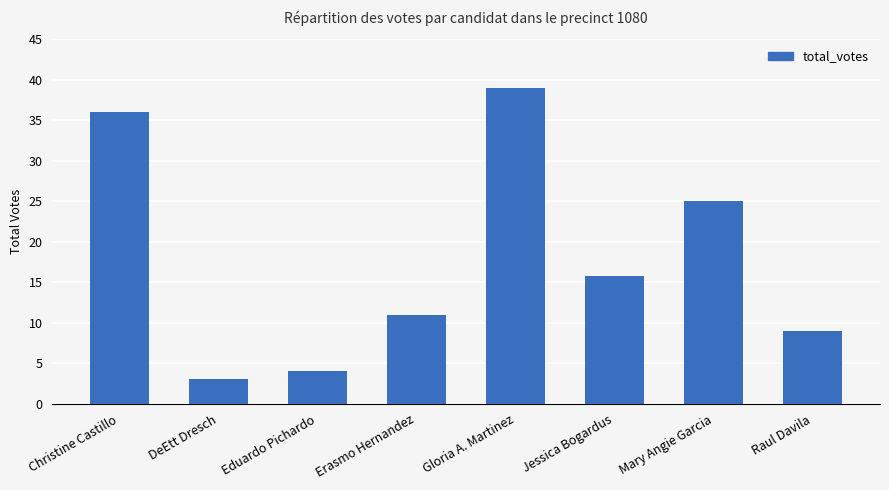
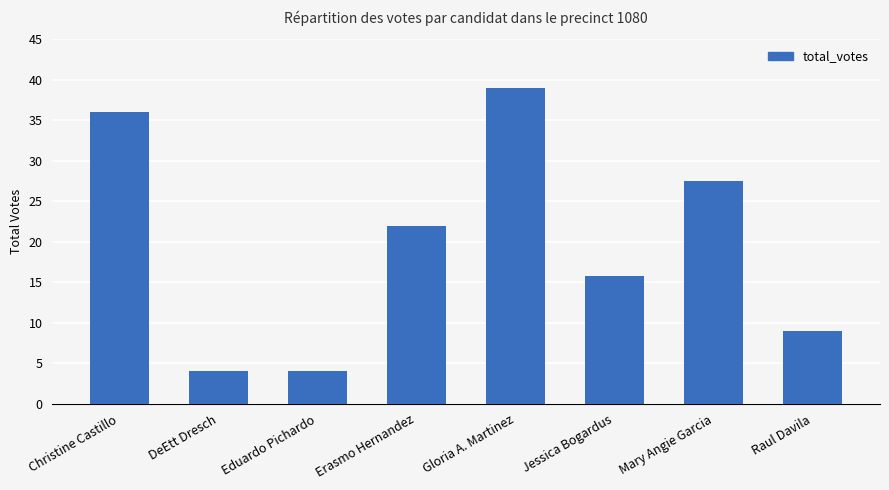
  {
    "Christine Castillo": 36,
-   "DeEtt Dresch": 3,
+   "DeEtt Dresch": 4,
    "Eduardo Pichardo": 4,
-   "Erasmo Hernandez": 11,
+   "Erasmo Hernandez": 22,
    "Gloria A. Martinez": 39,
    "Jessica Bogardus": 16,
-   "Mary Angie Garcia": 25,
+   "Mary Angie Garcia": 28,
    "Raul Davila": 9
  }
